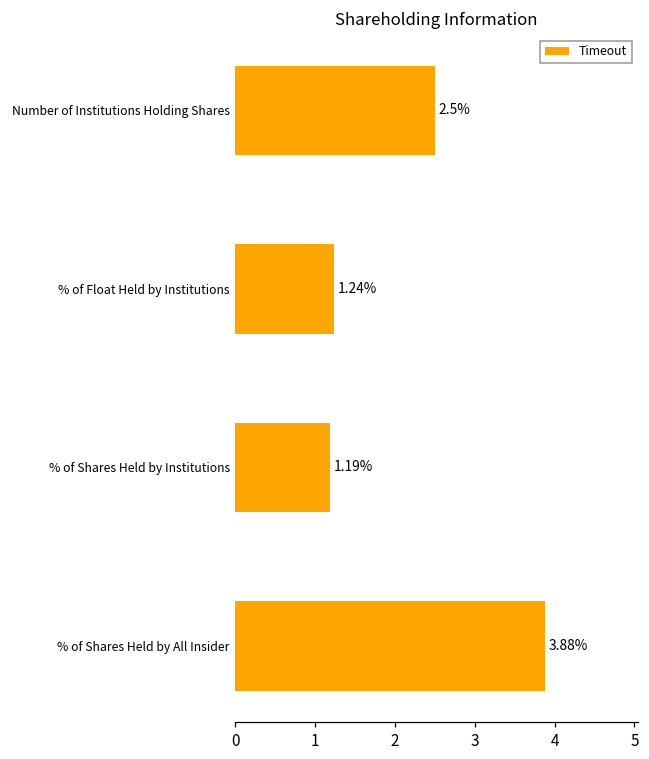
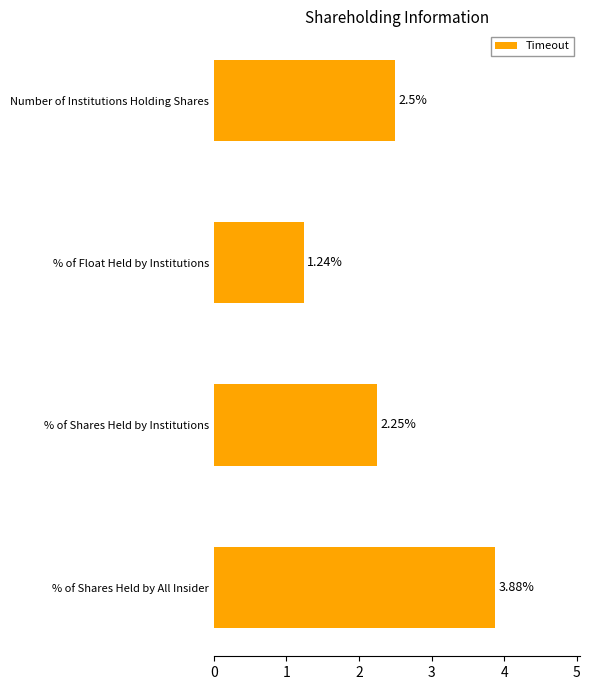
  {
    "Number of Institutions Holding Shares": "2.5%",
    "% of Float Held by Institutions": "1.24%",
-   "% of Shares Held by Institutions": "1.19%",
+   "% of Shares Held by Institutions": "2.25%",
    "% of Shares Held by All Insider": "3.88%"
  }
